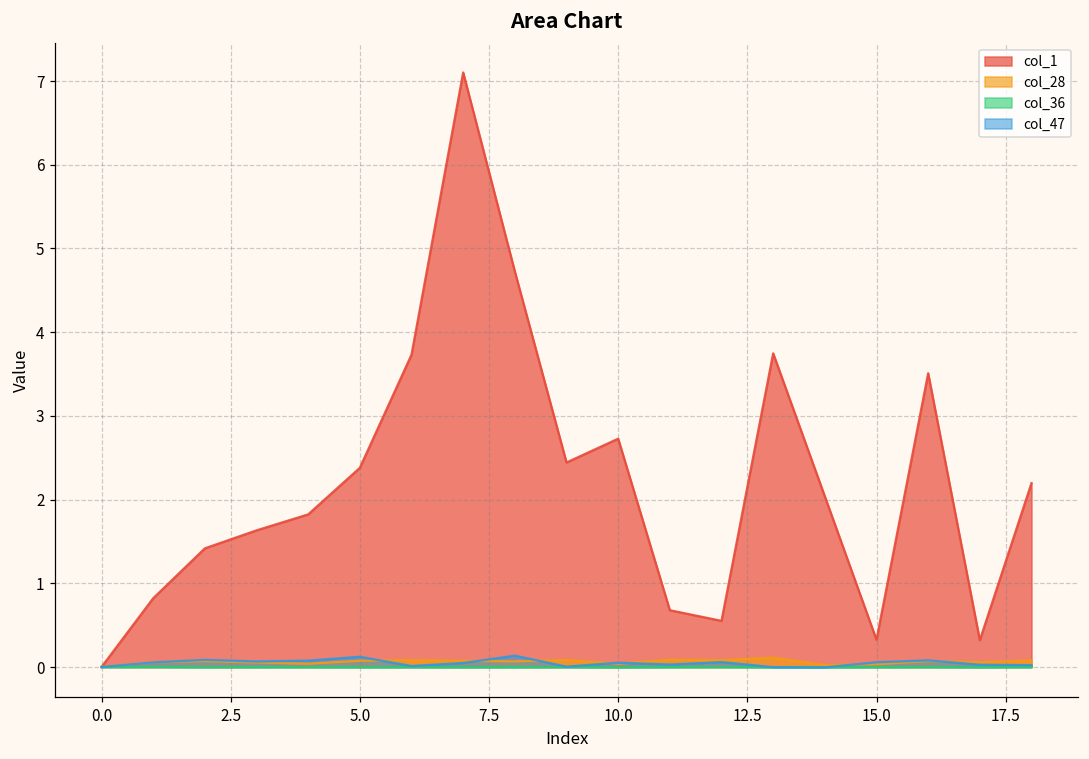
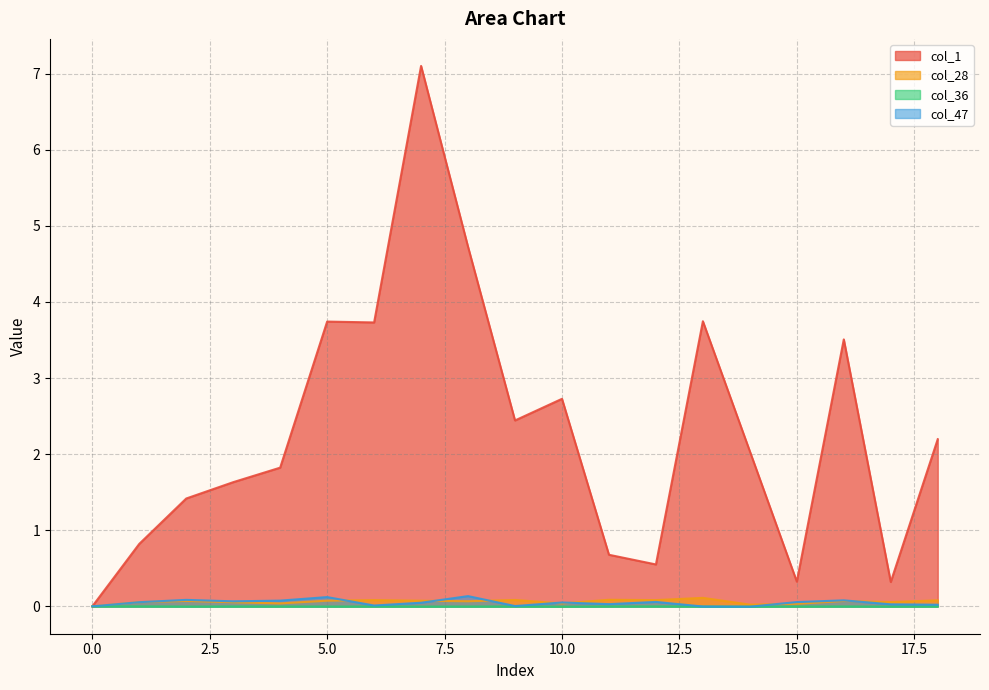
  {
    "col_1": {
-     "5.0": 2.4,
+     "5.0": 3.7,
      "10.0": 2.7,
      "15.0": 0.3
    },
    "col_28": {
      "5.0": 0.1
    }
  }
